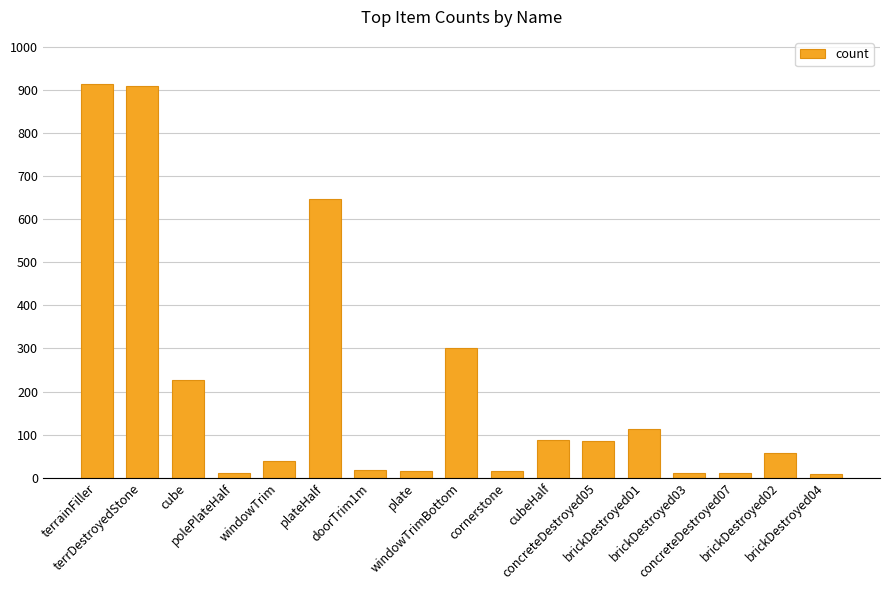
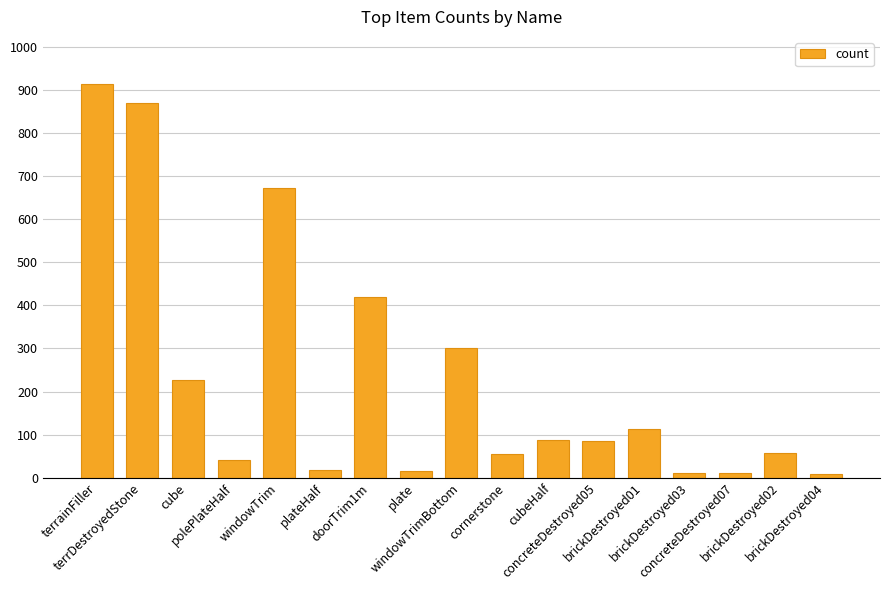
  {
    "terrainFiller": 910,
-   "terrDestroyedStone": 910,
+   "terrDestroyedStone": 870,
    "cube": 230,
-   "polePlateHalf": 10,
-   "windowTrim": 40,
-   "plateHalf": 650,
-   "doorTrim1m": 20,
+   "polePlateHalf": 40,
+   "windowTrim": 670,
+   "plateHalf": 20,
+   "doorTrim1m": 420,
    "plate": 20,
    "windowTrimBottom": 300,
-   "cornerstone": 20,
+   "cornerstone": 60,
    "cubeHalf": 90,
    "concreteDestroyed05": 90,
    "brickDestroyed01": 110,
    "brickDestroyed03": 10,
    "concreteDestroyed07": 10,
    "brickDestroyed02": 60,
    "brickDestroyed04": 10
  }
